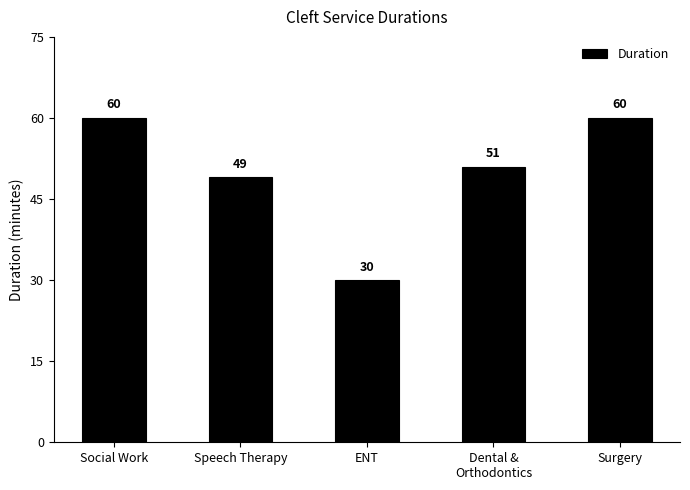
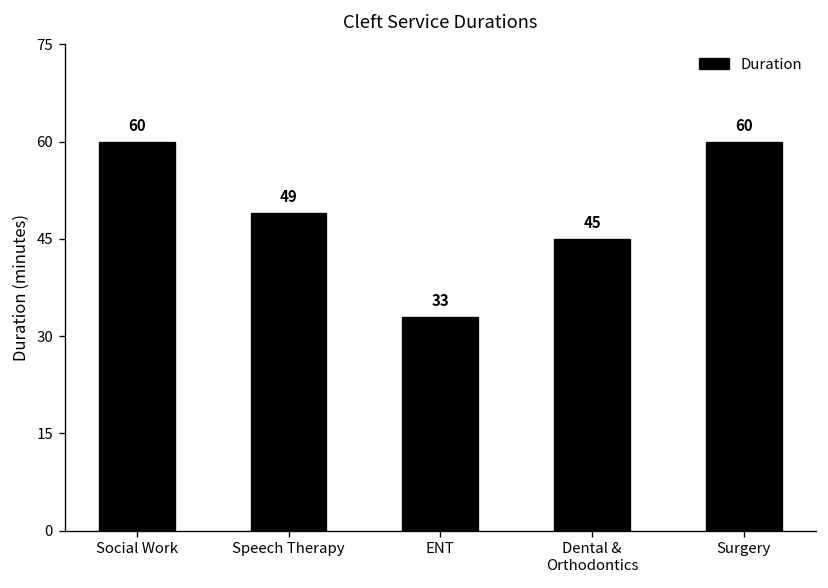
  {
    "Social Work": 60,
    "Speech Therapy": 49,
-   "ENT": 30,
-   "Dental & Orthodontics": 51,
+   "ENT": 33,
+   "Dental & Orthodontics": 45,
    "Surgery": 60
  }
